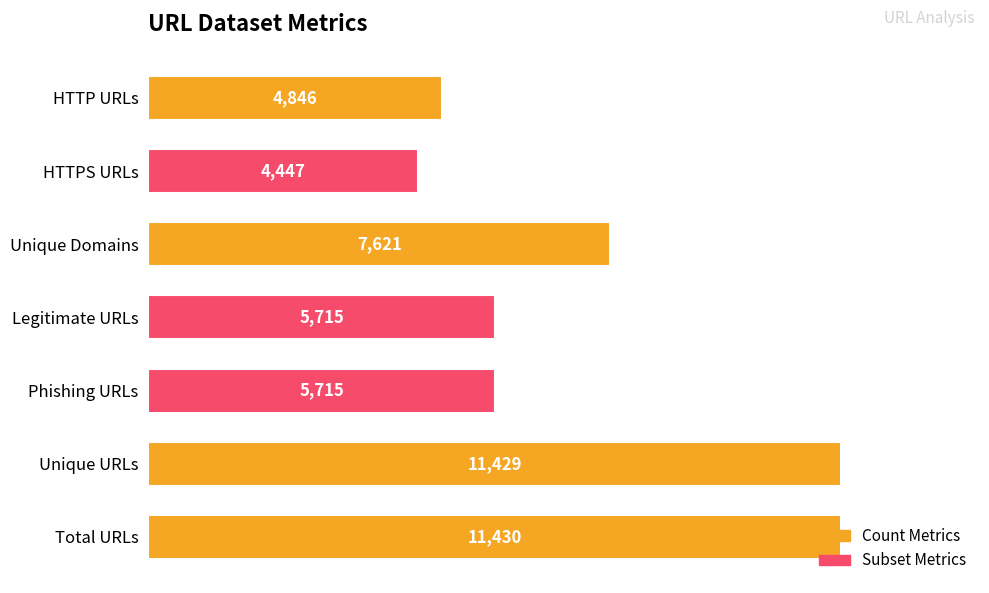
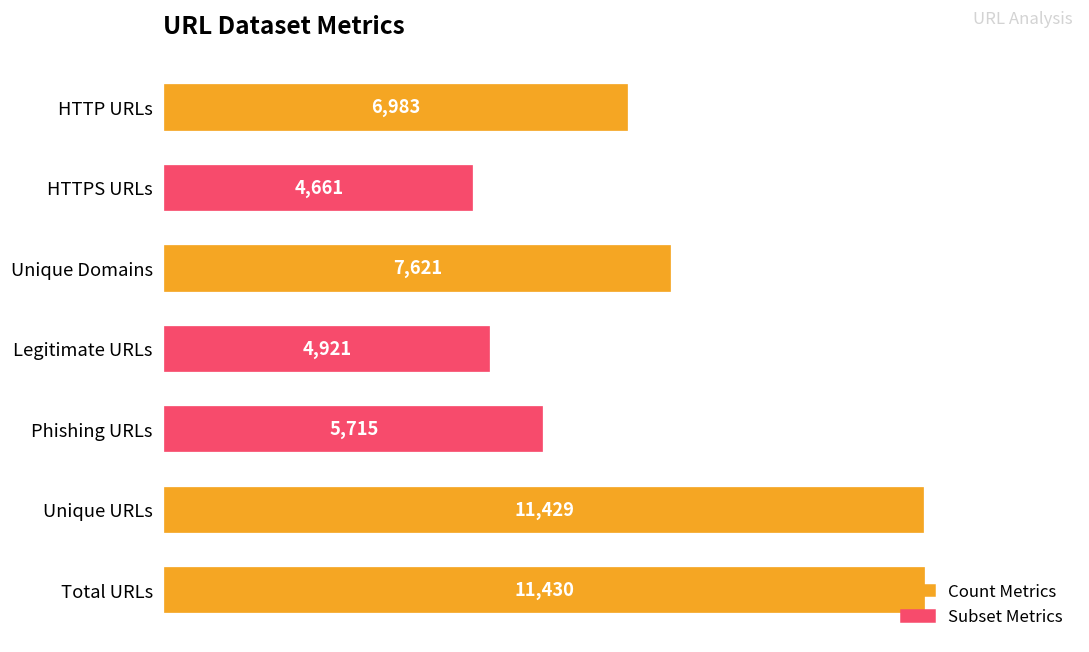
  {
-   "HTTP URLs": "4,846",
-   "HTTPS URLs": "4,447",
+   "HTTP URLs": "6,983",
+   "HTTPS URLs": "4,661",
    "Unique Domains": "7,621",
-   "Legitimate URLs": "5,715",
+   "Legitimate URLs": "4,921",
    "Phishing URLs": "5,715",
    "Unique URLs": "11,429",
    "Total URLs": "11,430"
  }
